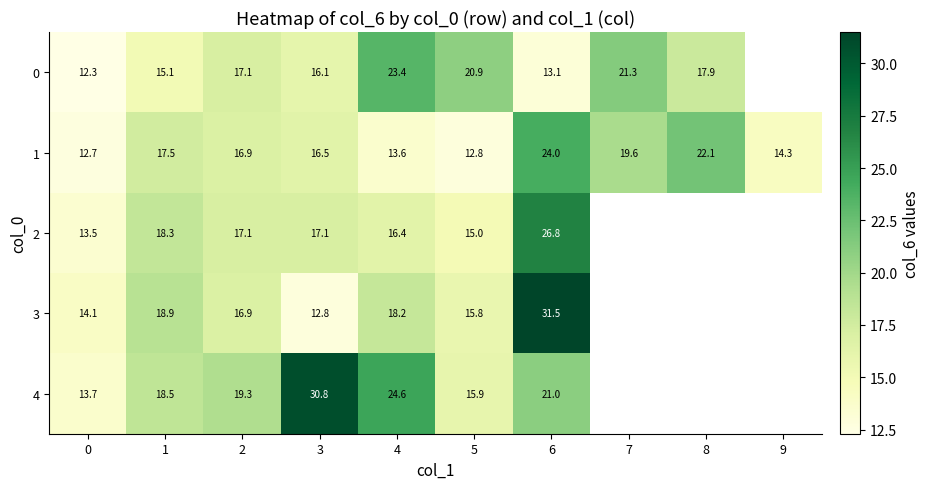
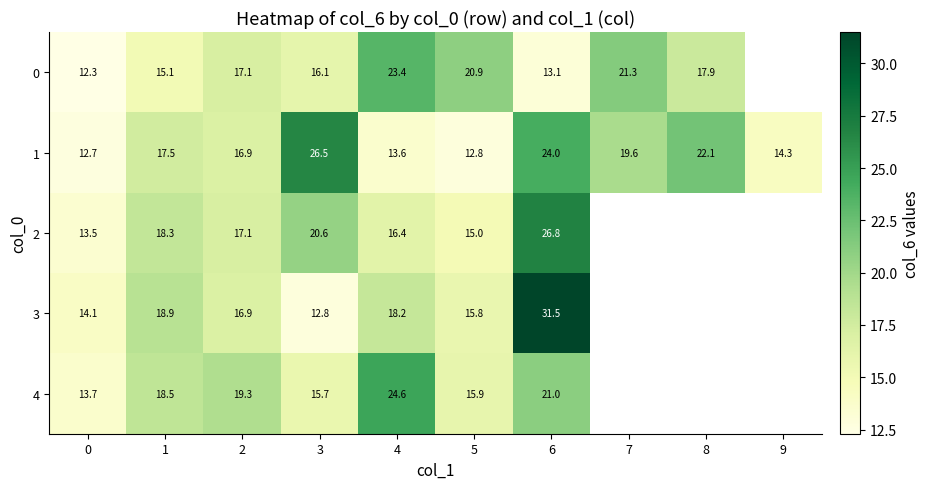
  {
    "0": {
      "0": 12.3,
      "1": 15.1,
      "2": 17.1,
      "3": 16.1,
      "4": 23.4,
      "5": 20.9,
      "6": 13.1,
      "7": 21.3,
      "8": 17.9
    },
    "1": {
      "0": 12.7,
      "1": 17.5,
      "2": 16.9,
-     "3": 16.5,
+     "3": 26.5,
      "4": 13.6,
      "5": 12.8,
      "6": 24.0,
      "7": 19.6,
      "8": 22.1,
      "9": 14.3
    },
    "2": {
      "0": 13.5,
      "1": 18.3,
      "2": 17.1,
-     "3": 17.1,
+     "3": 20.6,
      "4": 16.4,
      "5": 15.0,
      "6": 26.8
    },
    "3": {
      "0": 14.1,
      "1": 18.9,
      "2": 16.9,
      "3": 12.8,
      "4": 18.2,
      "5": 15.8,
      "6": 31.5
    },
    "4": {
      "0": 13.7,
      "1": 18.5,
      "2": 19.3,
-     "3": 30.8,
+     "3": 15.7,
      "4": 24.6,
      "5": 15.9,
      "6": 21.0
    }
  }
